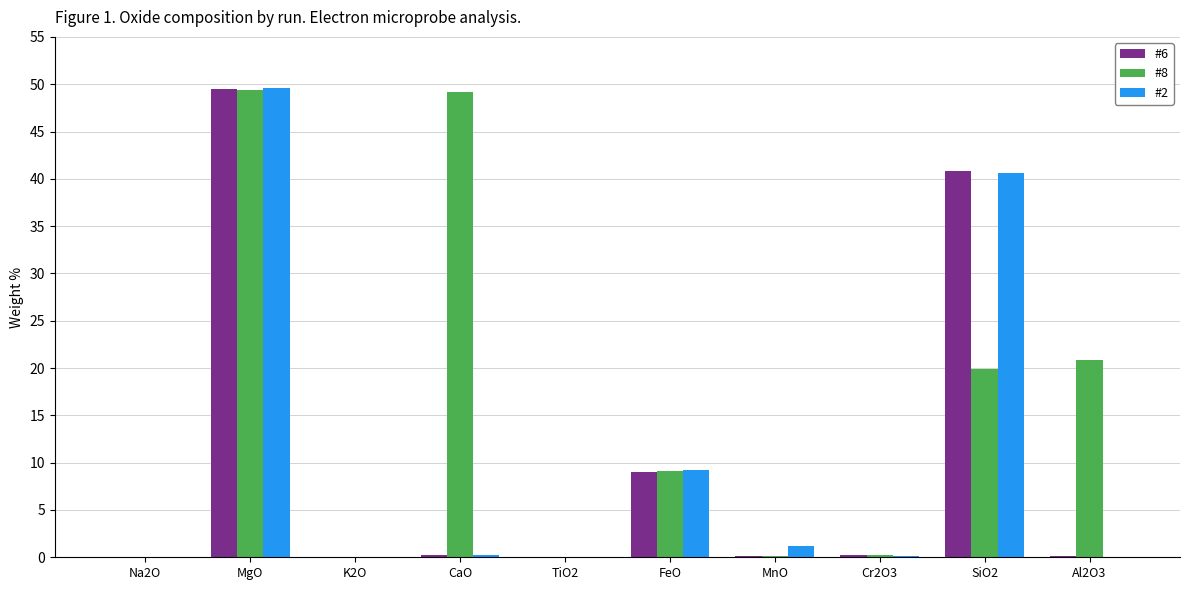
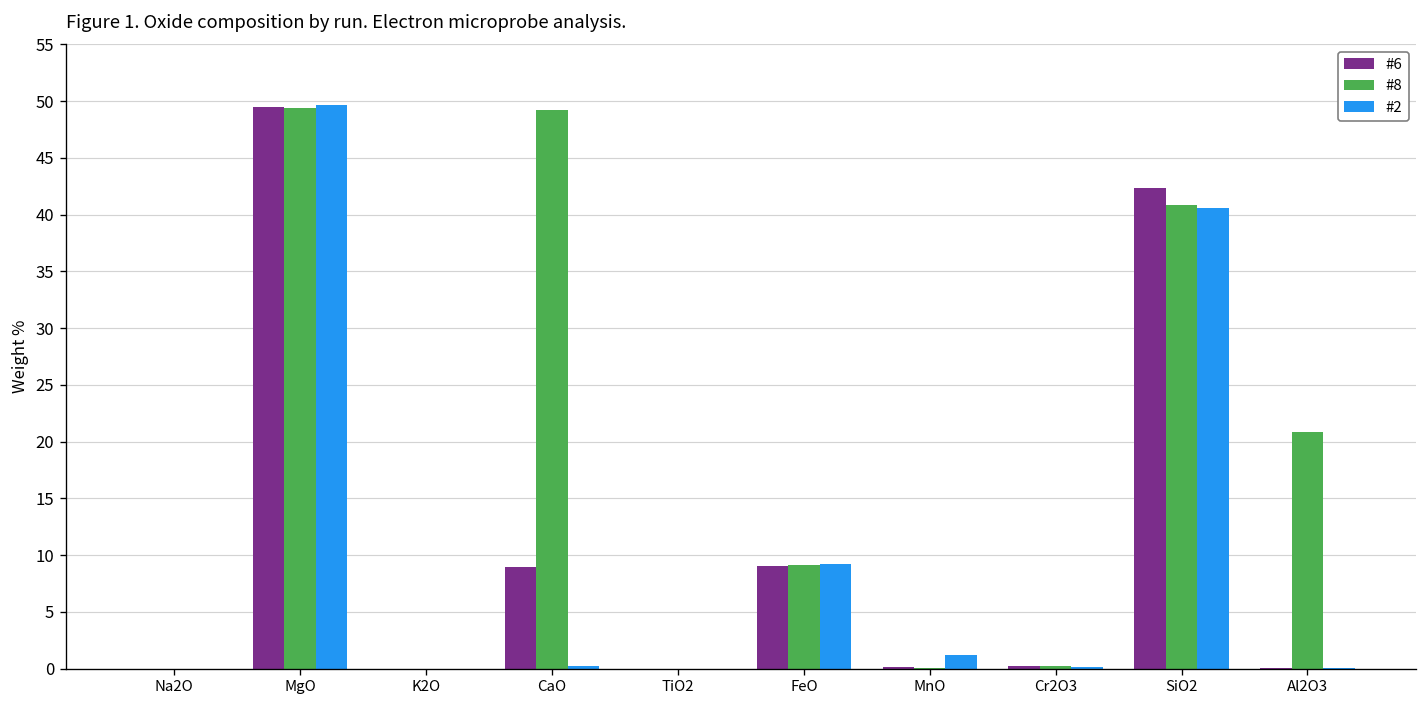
  {
    "#6": {
      "Na2O": 0,
      "MgO": 49,
      "K2O": 0,
-     "CaO": 0,
+     "CaO": 9,
      "TiO2": 0,
      "FeO": 9,
      "Cr2O3": 0,
-     "SiO2": 41
+     "SiO2": 42
    },
    "#8": {
      "Na2O": 0,
      "MgO": 49,
      "K2O": 0,
      "CaO": 49,
      "TiO2": 0,
      "FeO": 9,
-     "SiO2": 20,
+     "SiO2": 41,
      "Al2O3": 21
    },
    "#2": {
      "Na2O": 0,
      "MgO": 50,
      "K2O": 0,
      "TiO2": 0,
      "FeO": 9,
      "MnO": 1,
      "SiO2": 41
    }
  }
